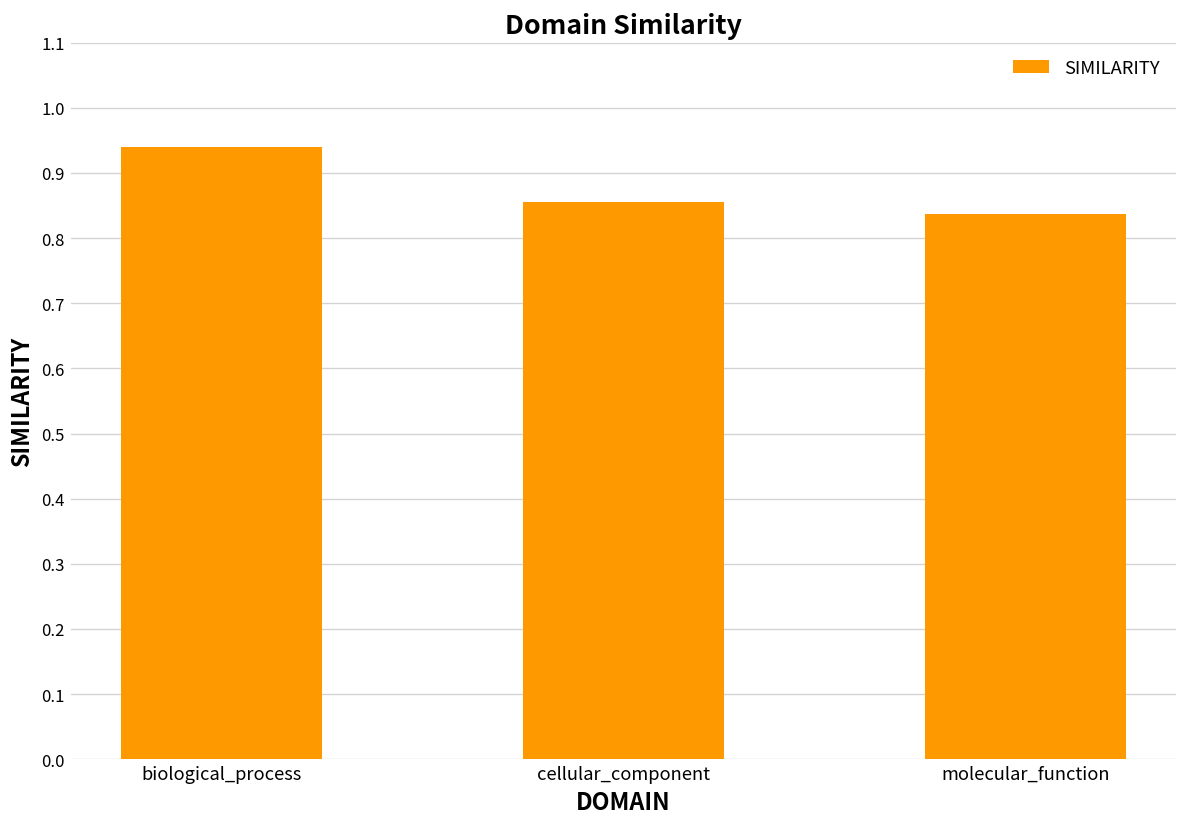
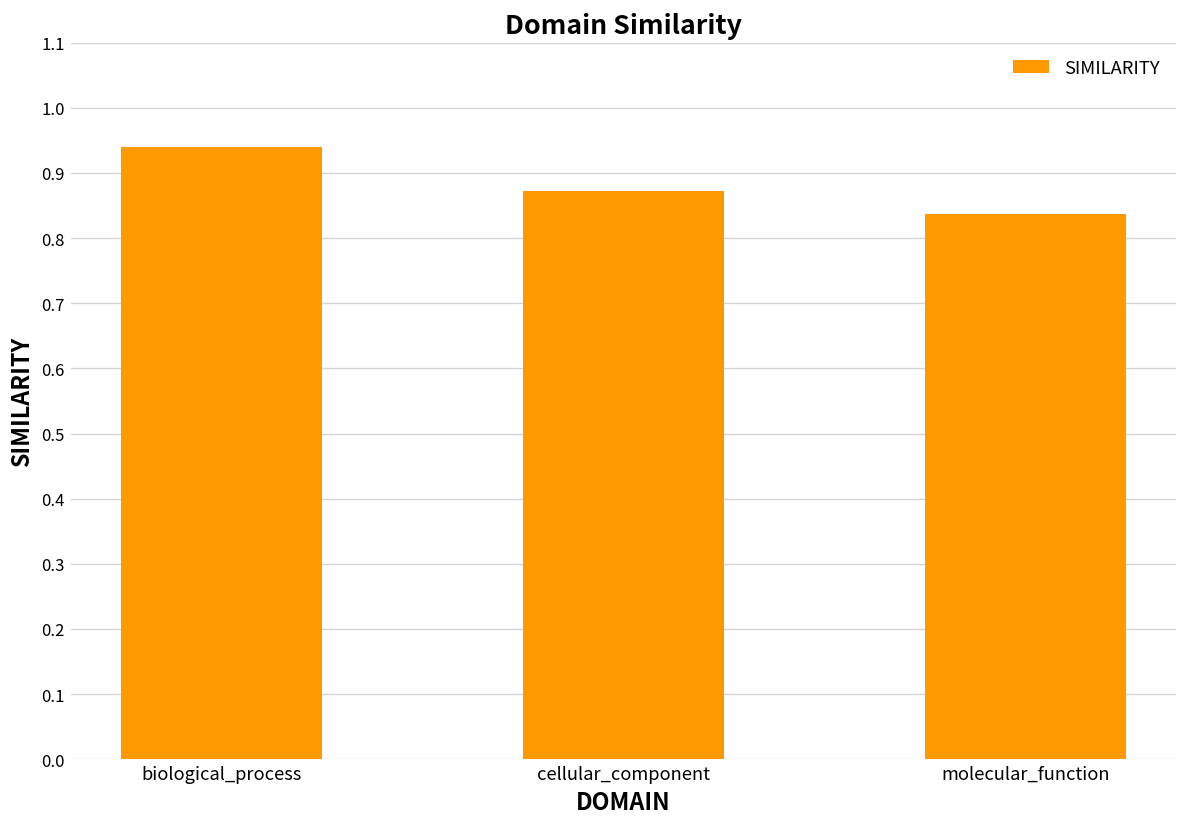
  {
    "biological_process": 0.94,
-   "cellular_component": 0.86,
+   "cellular_component": 0.87,
    "molecular_function": 0.84
  }
